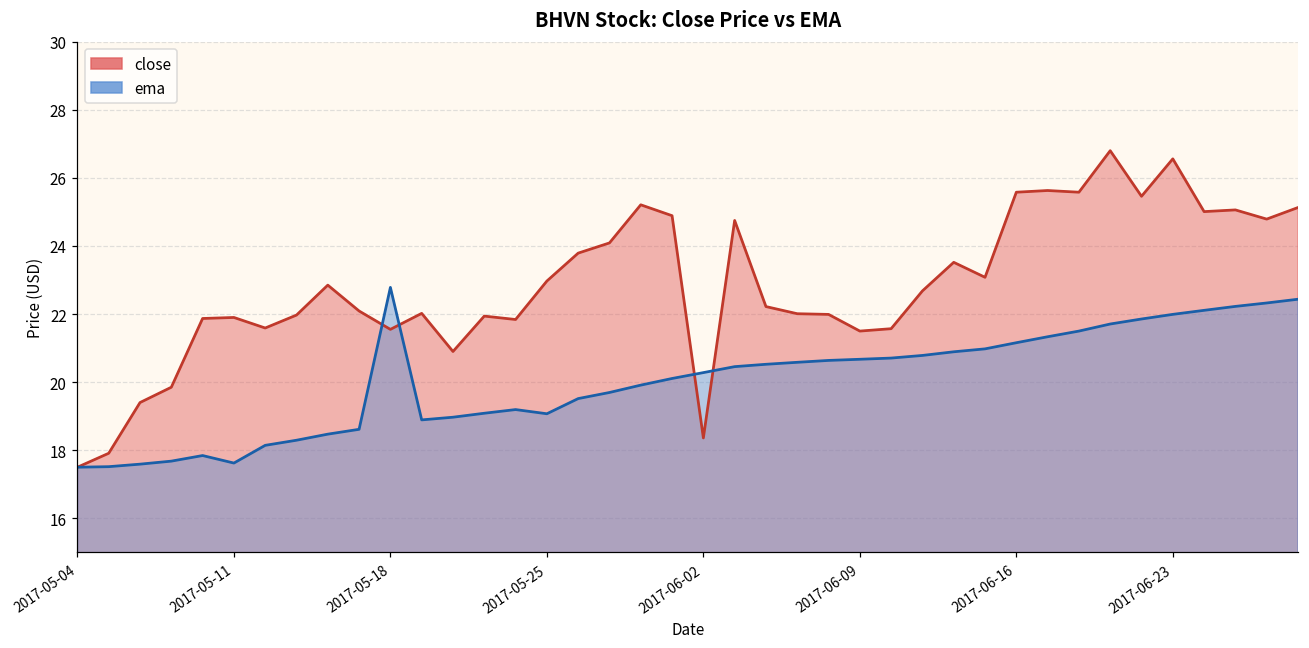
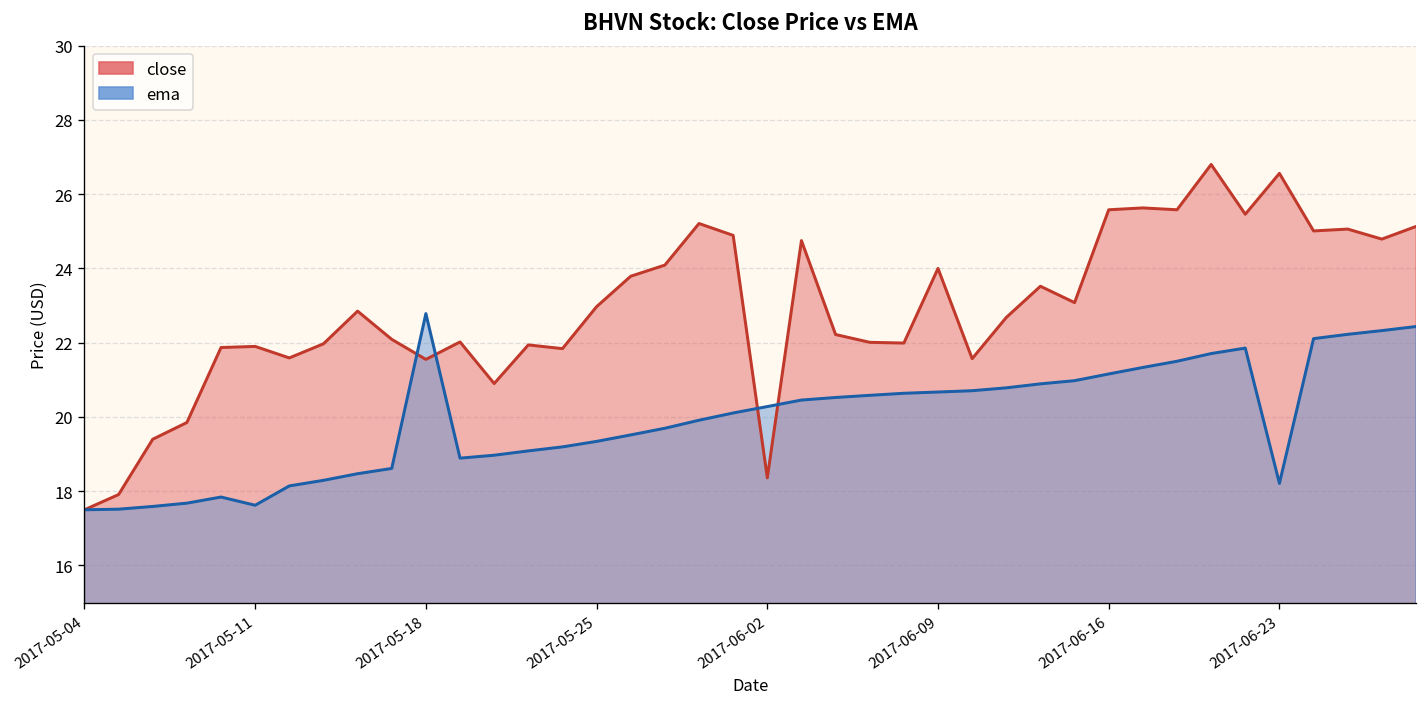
  {
    "close": {
      "2017-05-11": 21.9,
      "2017-05-18": 21.6,
      "2017-05-25": 23.0,
      "2017-06-02": 18.4,
-     "2017-06-09": 21.5,
+     "2017-06-09": 24.0,
      "2017-06-16": 25.6,
      "2017-06-23": 26.6
    },
    "ema": {
      "2017-05-11": 17.6,
      "2017-05-18": 22.8,
-     "2017-05-25": 19.1,
+     "2017-05-25": 19.3,
      "2017-06-02": 20.3,
      "2017-06-09": 20.7,
      "2017-06-16": 21.2,
-     "2017-06-23": 22.0
+     "2017-06-23": 18.2
    }
  }
